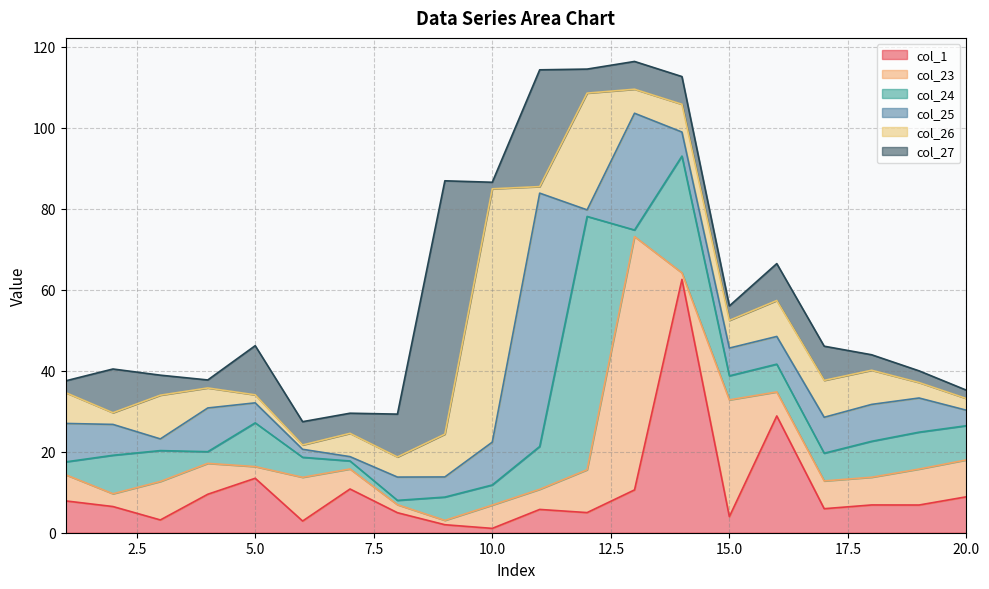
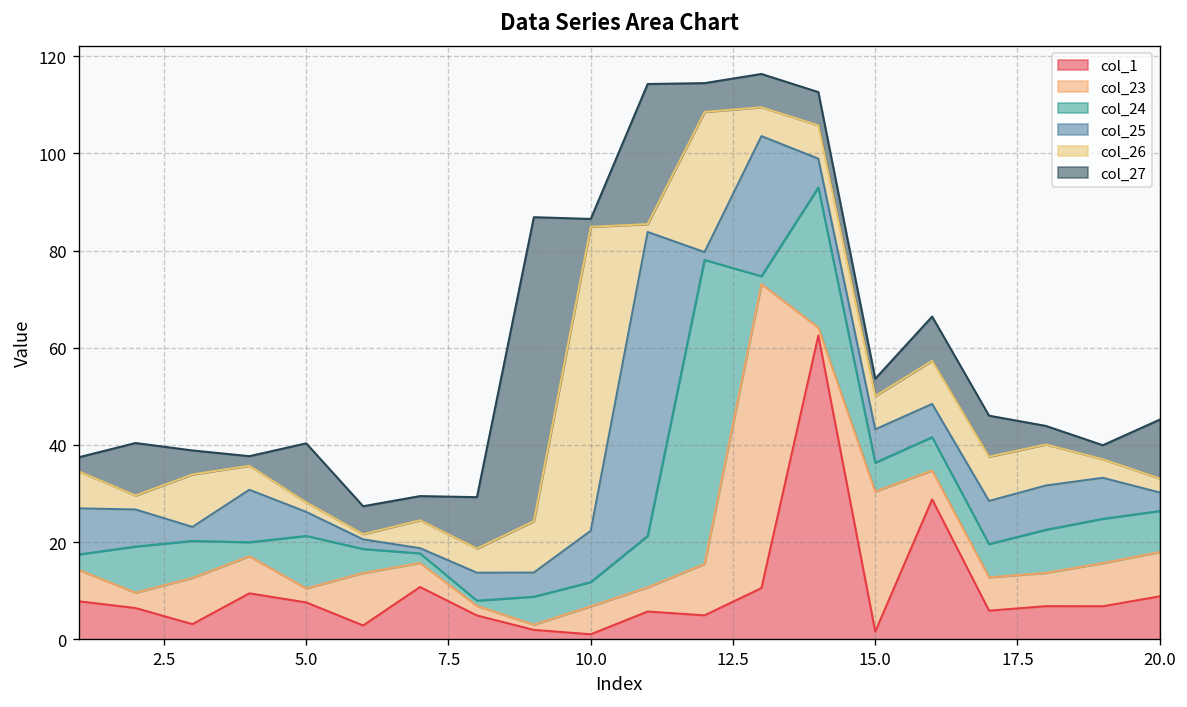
  {
    "col_1": {
-     "5.0": 13,
+     "5.0": 8,
      "10.0": 1,
-     "15.0": 4,
+     "15.0": 2,
      "20.0": 9
    },
    "col_27": {
      "5.0": 12,
      "10.0": 2,
      "15.0": 4,
-     "20.0": 2
+     "20.0": 12
    }
  }
